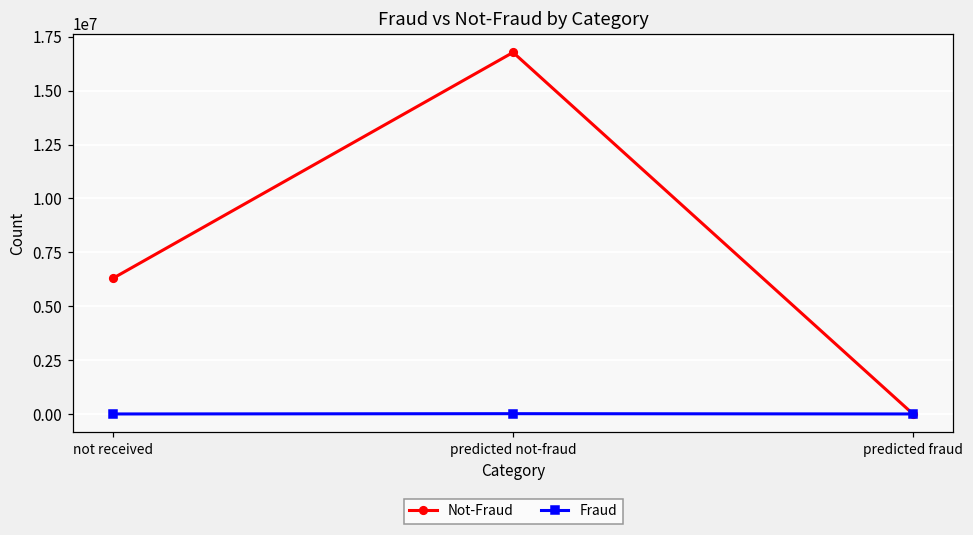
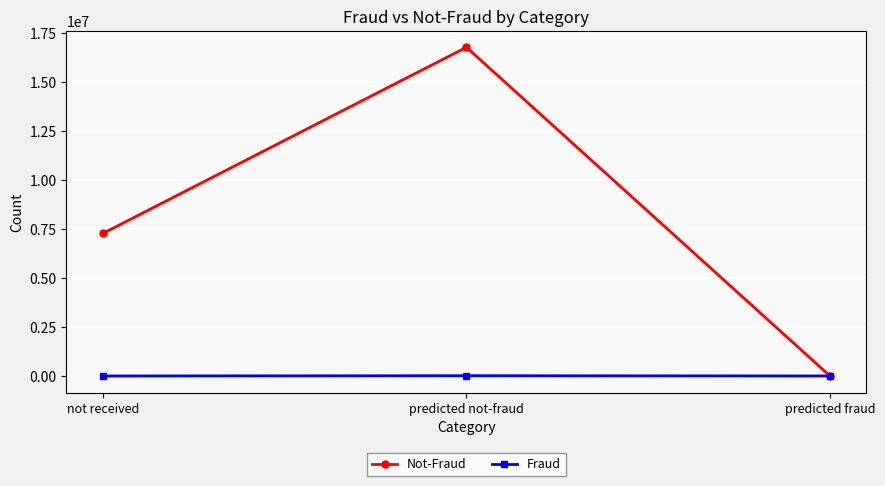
  {
    "Not-Fraud": {
-     "not received": 6300000,
+     "not received": 7300000,
      "predicted not-fraud": 16800000
    },
    "Fraud": {
      "not received": 0,
      "predicted not-fraud": 0
    }
  }
